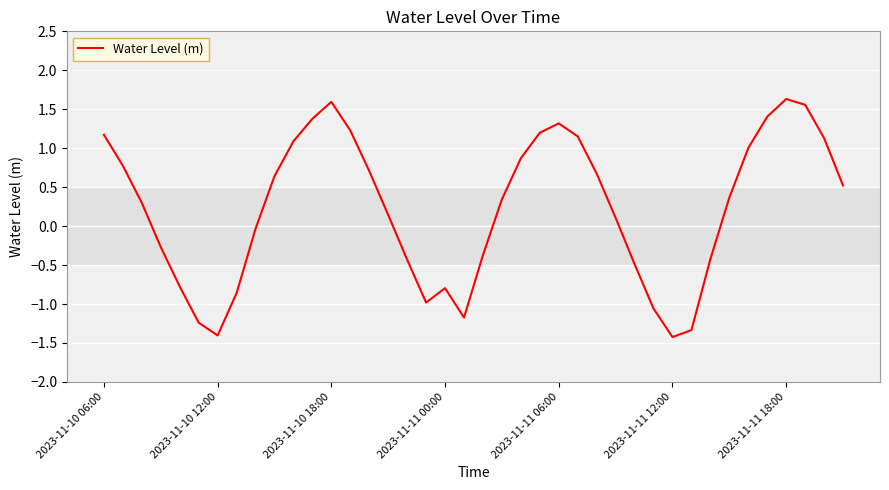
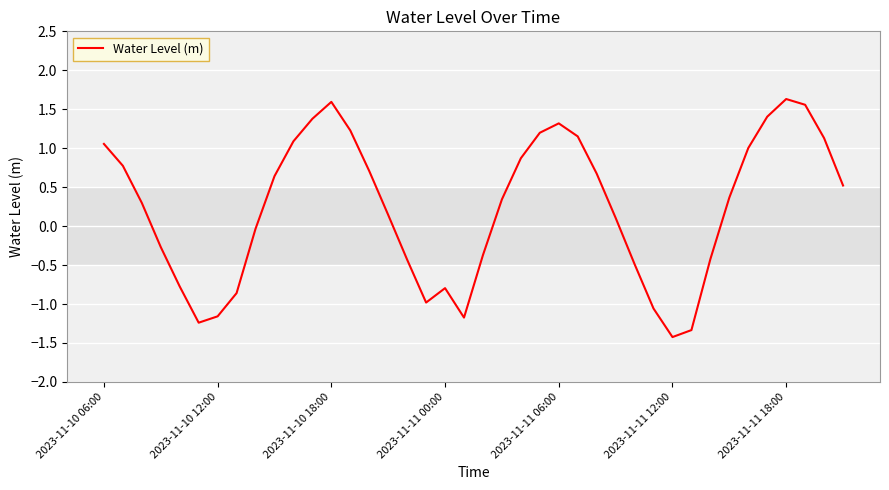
  {
-   "2023-11-10 06:00": 1.2,
-   "2023-11-10 12:00": -1.4,
+   "2023-11-10 06:00": 1.1,
+   "2023-11-10 12:00": -1.2,
    "2023-11-10 18:00": 1.6,
    "2023-11-11 00:00": -0.8,
    "2023-11-11 06:00": 1.3,
    "2023-11-11 12:00": -1.4,
    "2023-11-11 18:00": 1.6
  }
